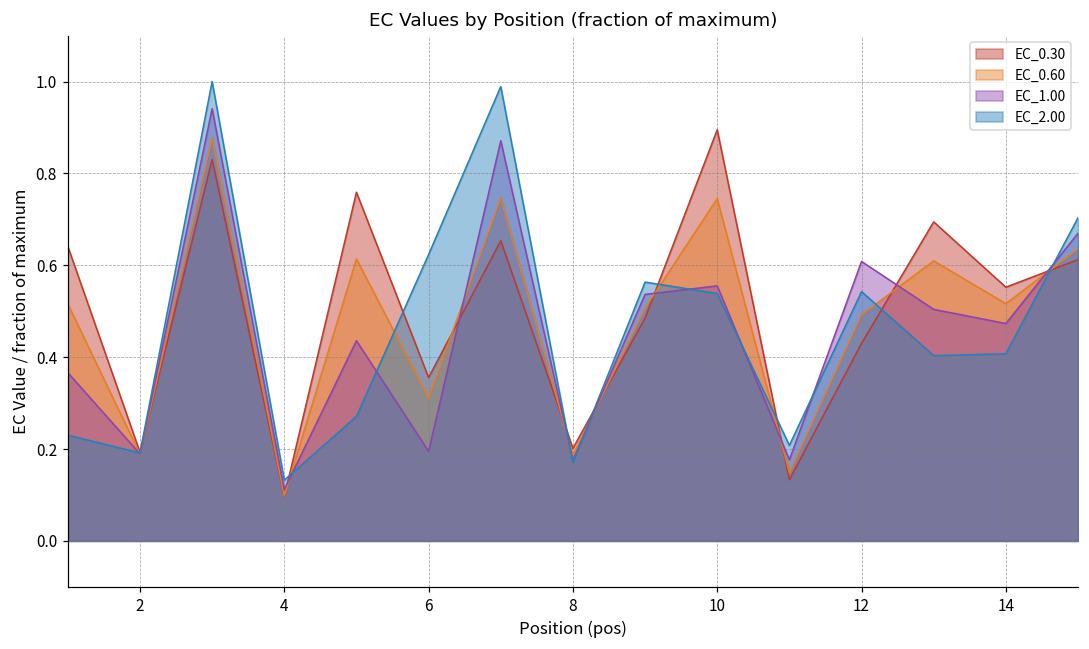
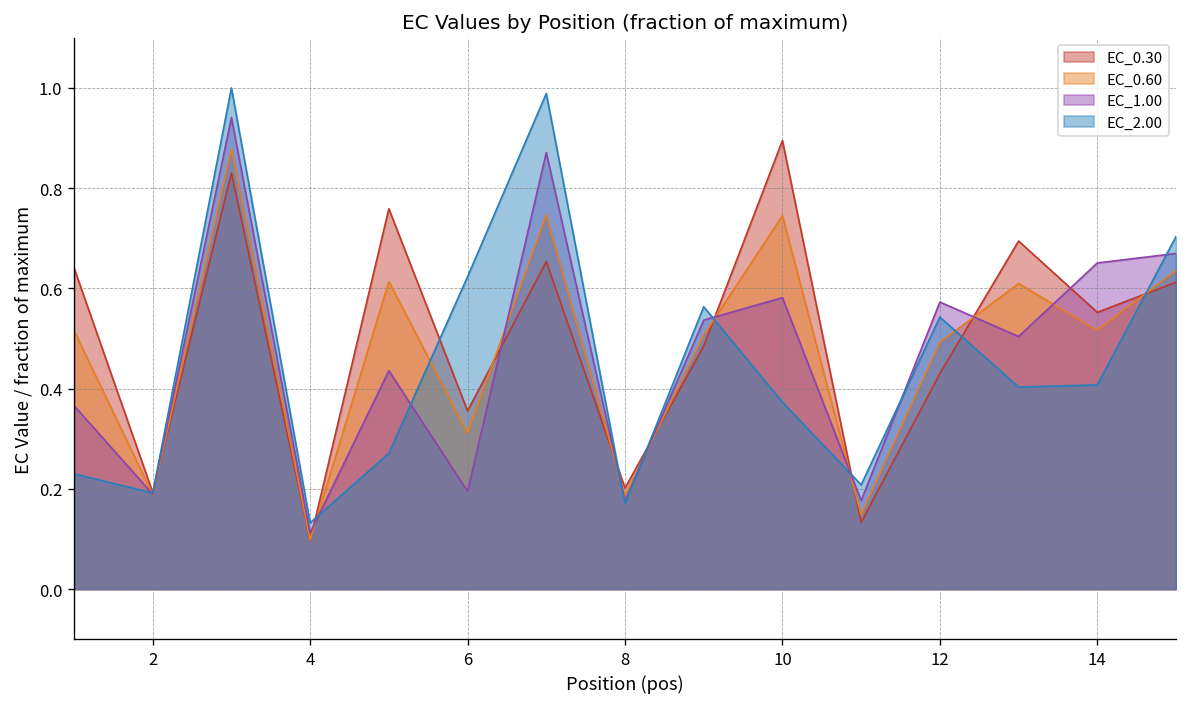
  {
    "EC_1.00": {
      "4": 0.11,
      "6": 0.19,
-     "10": 0.56,
-     "12": 0.61,
-     "14": 0.47
+     "10": 0.58,
+     "12": 0.57,
+     "14": 0.65
    },
    "EC_2.00": {
      "4": 0.13,
      "6": 0.62,
-     "10": 0.54,
+     "10": 0.37,
      "12": 0.54,
      "14": 0.41
    }
  }
